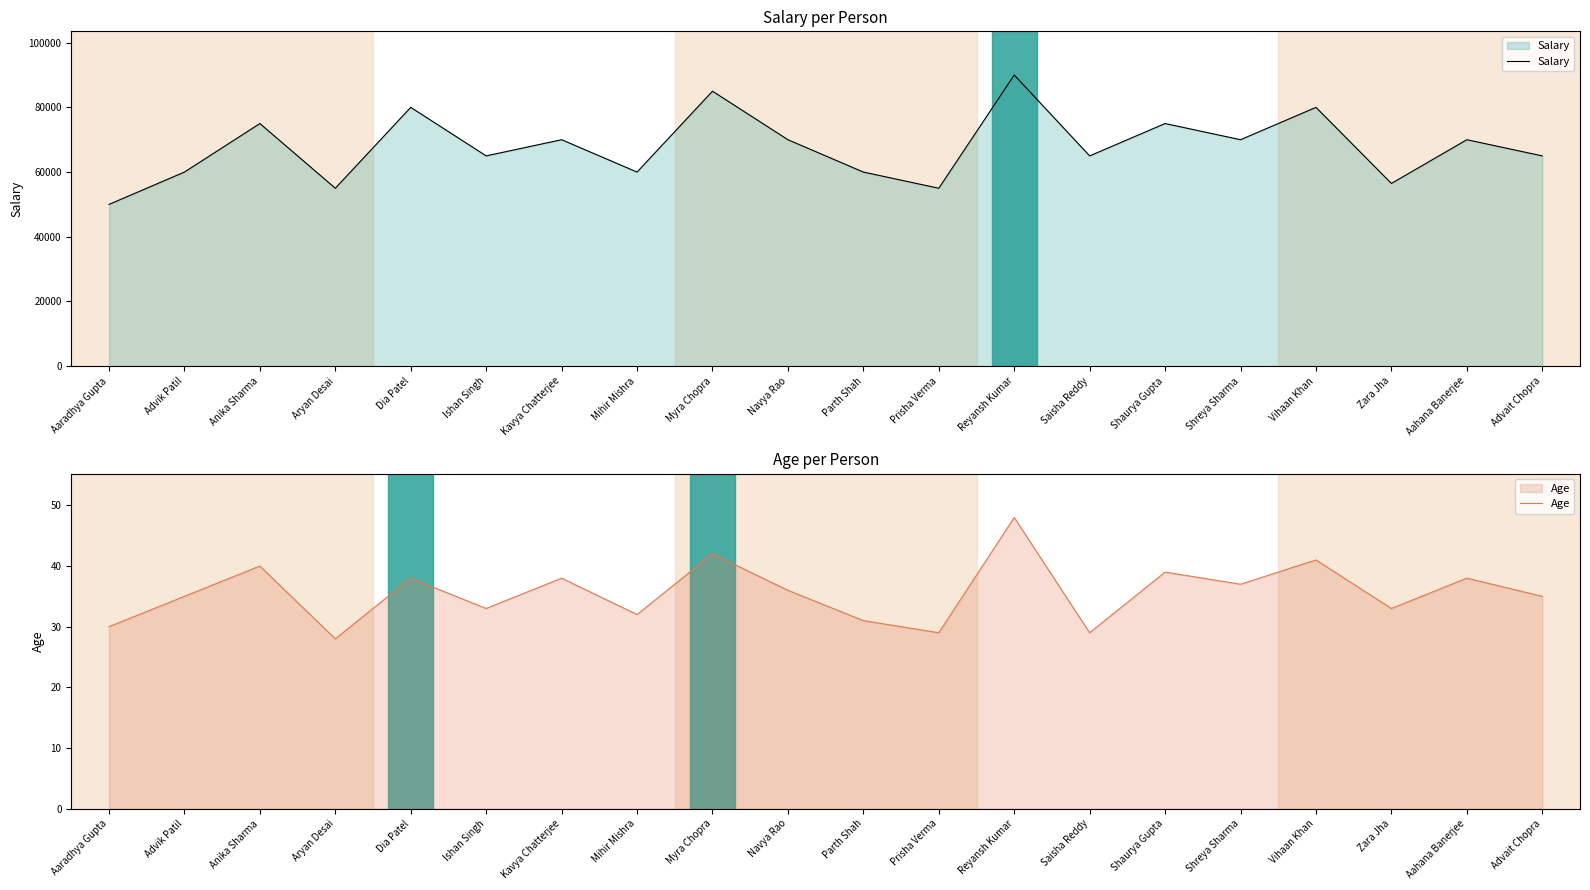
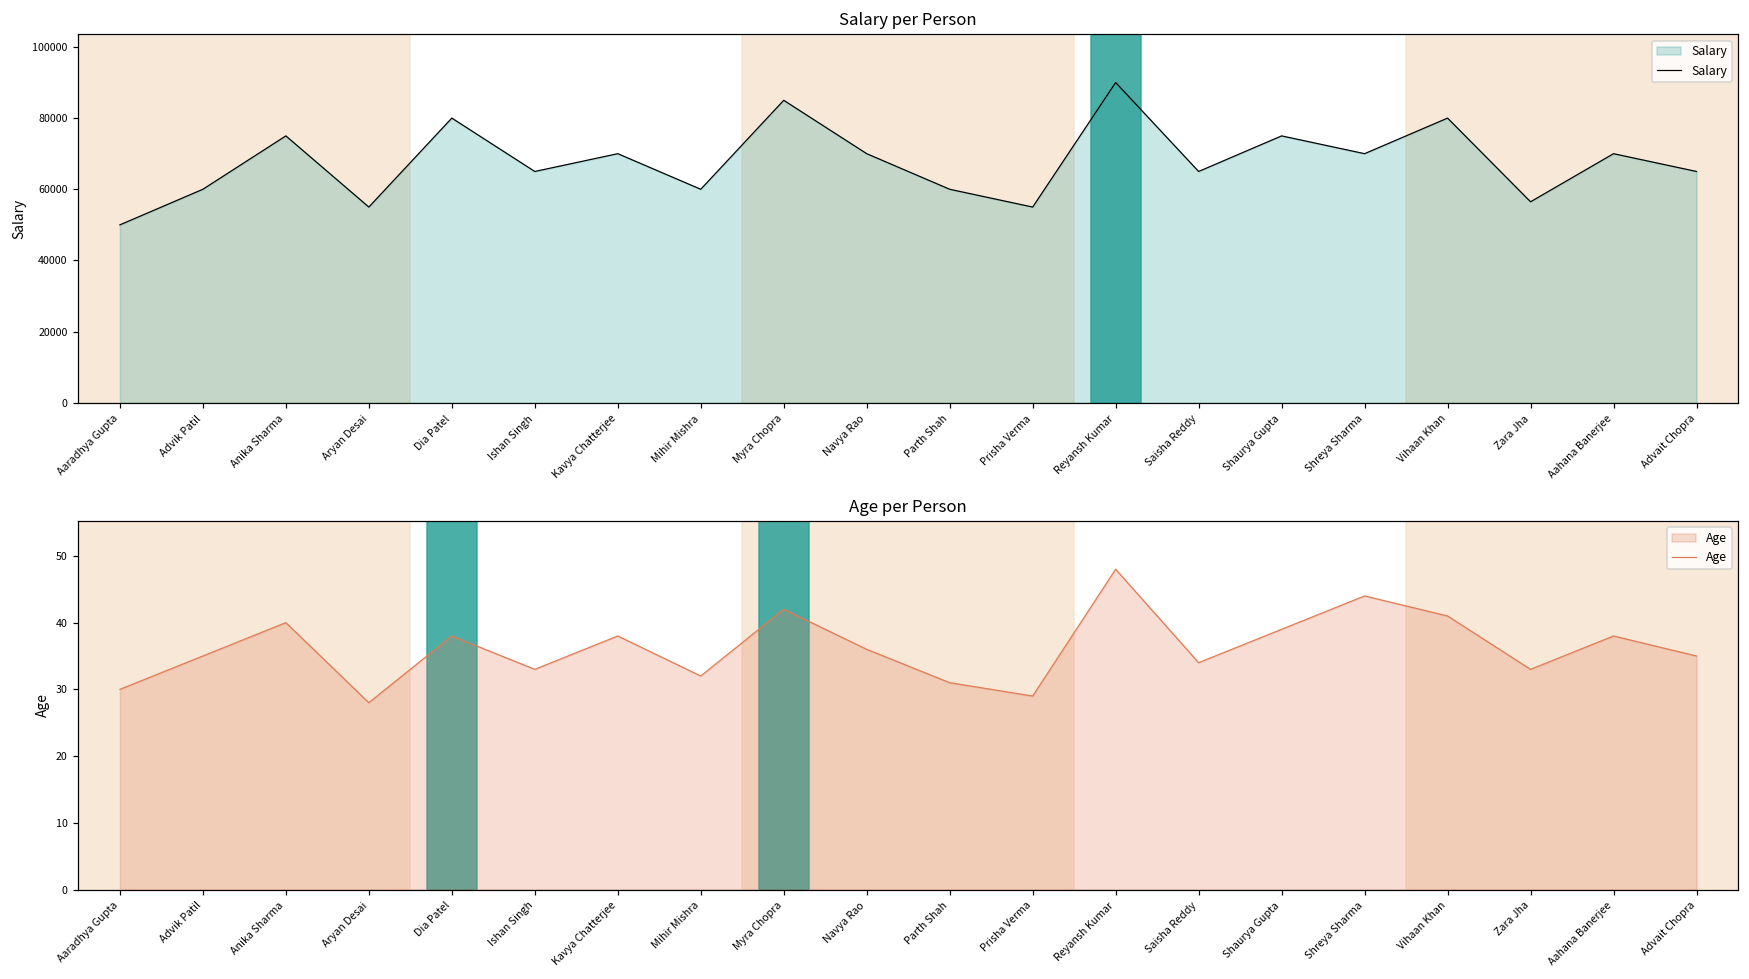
  {
    "Salary per Person": {
      "Aaradhya Gupta": 50000,
      "Advik Patil": 60000,
      "Anika Sharma": 75000,
      "Aryan Desai": 55000,
      "Dia Patel": 80000,
      "Ishan Singh": 65000,
      "Kavya Chatterjee": 70000,
      "Mihir Mishra": 60000,
      "Myra Chopra": 85000,
      "Navya Rao": 70000,
      "Parth Shah": 60000,
      "Prisha Verma": 55000,
      "Saisha Reddy": 65000,
      "Shaurya Gupta": 75000,
      "Shreya Sharma": 70000,
      "Vihaan Khan": 80000,
      "Zara Jha": 56000,
      "Aahana Banerjee": 70000,
      "Advait Chopra": 65000
    },
    "Age per Person": {
      "Aaradhya Gupta": 30,
      "Advik Patil": 35,
      "Anika Sharma": 40,
      "Aryan Desai": 28,
      "Ishan Singh": 33,
      "Kavya Chatterjee": 38,
      "Mihir Mishra": 32,
      "Navya Rao": 36,
      "Parth Shah": 31,
      "Prisha Verma": 29,
      "Reyansh Kumar": 48,
-     "Saisha Reddy": 29,
+     "Saisha Reddy": 34,
      "Shaurya Gupta": 39,
-     "Shreya Sharma": 37,
+     "Shreya Sharma": 44,
      "Vihaan Khan": 41,
      "Zara Jha": 33,
      "Aahana Banerjee": 38,
      "Advait Chopra": 35
    }
  }
